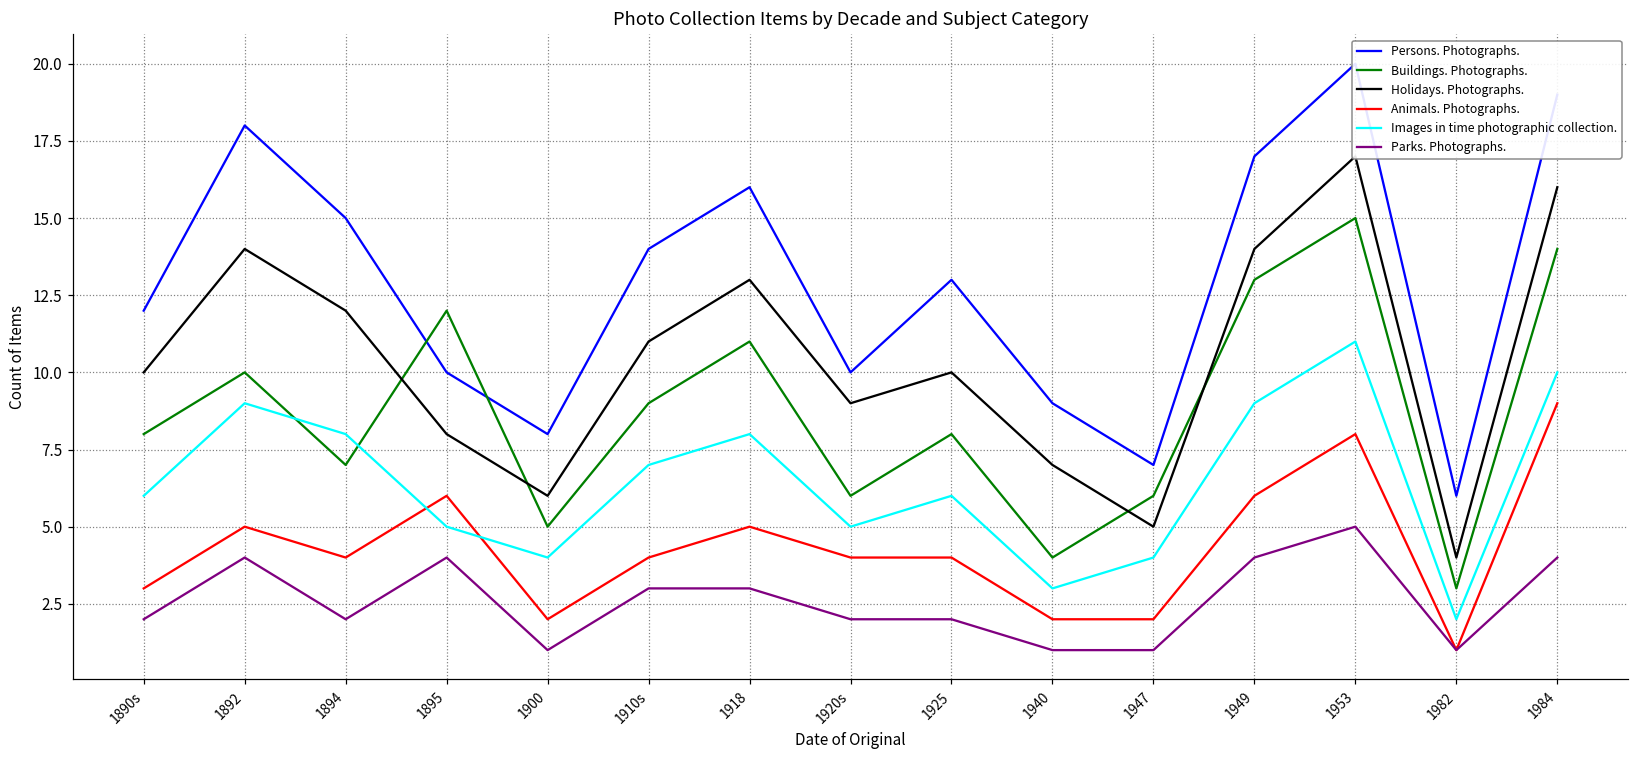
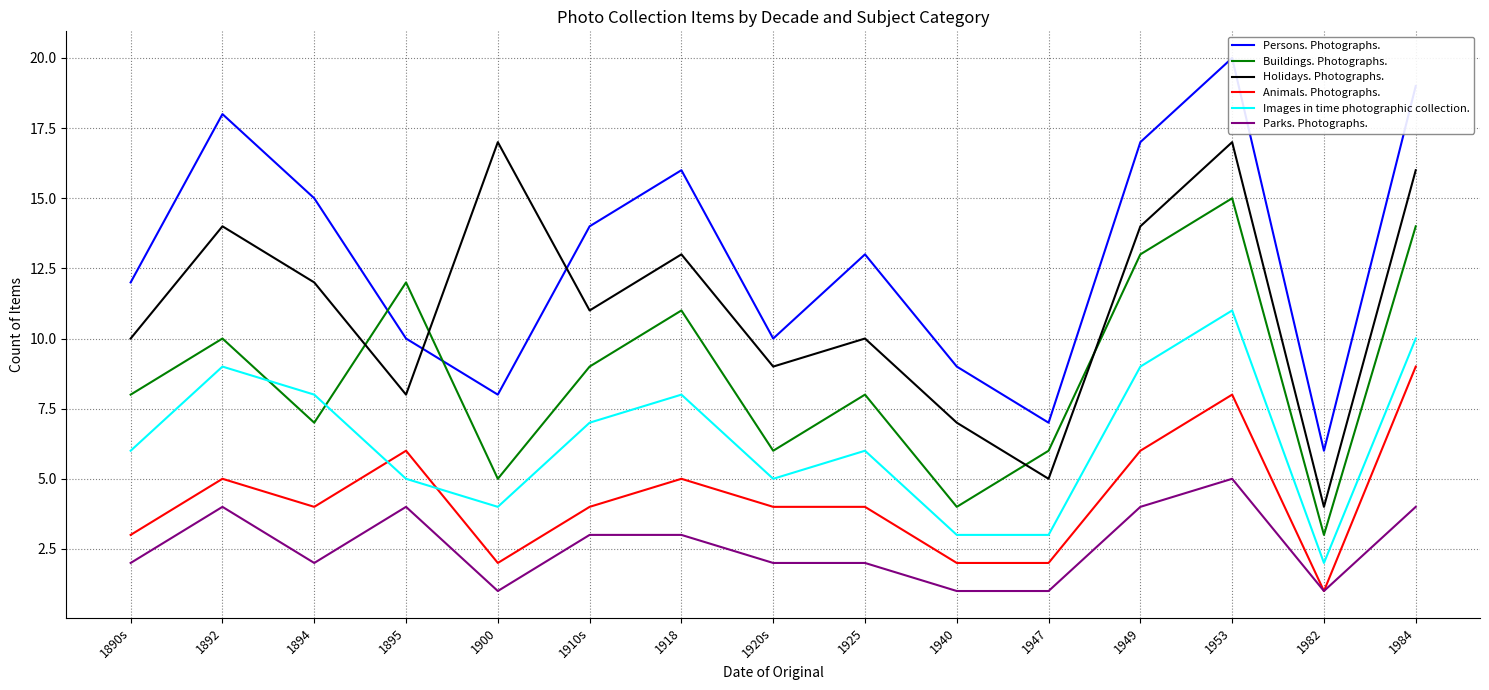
  {
    "Persons. Photographs.": {
      "1890s": 12,
      "1892": 18,
      "1894": 15,
      "1895": 10,
      "1900": 8,
      "1910s": 14,
      "1918": 16,
      "1920s": 10,
      "1925": 13,
      "1940": 9,
      "1947": 7,
      "1949": 17,
      "1982": 6
    },
    "Buildings. Photographs.": {
      "1890s": 8,
      "1892": 10,
      "1894": 7,
      "1895": 12,
      "1900": 5,
      "1910s": 9,
      "1918": 11,
      "1920s": 6,
      "1925": 8,
      "1940": 4,
      "1947": 6,
      "1949": 13,
      "1953": 15,
      "1982": 3,
      "1984": 14
    },
    "Holidays. Photographs.": {
      "1890s": 10,
      "1892": 14,
      "1894": 12,
      "1895": 8,
-     "1900": 6,
+     "1900": 17,
      "1910s": 11,
      "1918": 13,
      "1920s": 9,
      "1925": 10,
      "1940": 7,
      "1947": 5,
      "1949": 14,
      "1953": 17,
      "1982": 4,
      "1984": 16
    },
    "Animals. Photographs.": {
      "1890s": 3,
      "1892": 5,
      "1894": 4,
      "1895": 6,
      "1900": 2,
      "1910s": 4,
      "1918": 5,
      "1920s": 4,
      "1925": 4,
      "1940": 2,
      "1947": 2,
      "1949": 6,
      "1953": 8,
      "1984": 9
    },
    "Images in time photographic collection.": {
      "1890s": 6,
      "1892": 9,
      "1894": 8,
      "1895": 5,
      "1900": 4,
      "1910s": 7,
      "1918": 8,
      "1920s": 5,
      "1925": 6,
      "1940": 3,
-     "1947": 4,
+     "1947": 3,
      "1949": 9,
      "1953": 11,
      "1982": 2,
      "1984": 10
    },
    "Parks. Photographs.": {
      "1890s": 2,
      "1892": 4,
      "1894": 2,
      "1895": 4,
      "1900": 1,
      "1910s": 3,
      "1918": 3,
      "1920s": 2,
      "1925": 2,
      "1940": 1,
      "1947": 1,
      "1949": 4,
      "1953": 5,
      "1984": 4
    }
  }
